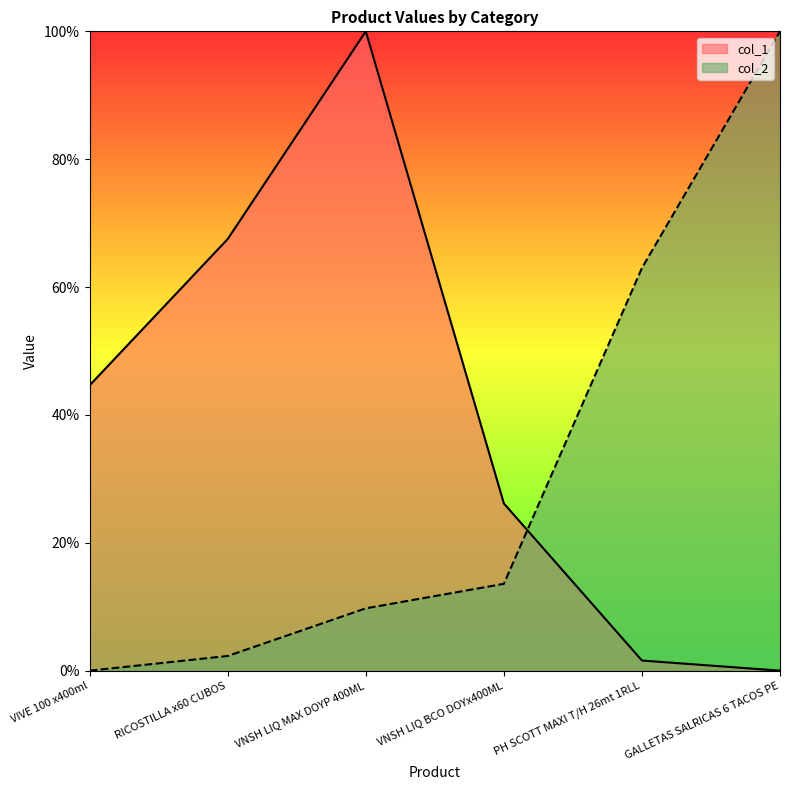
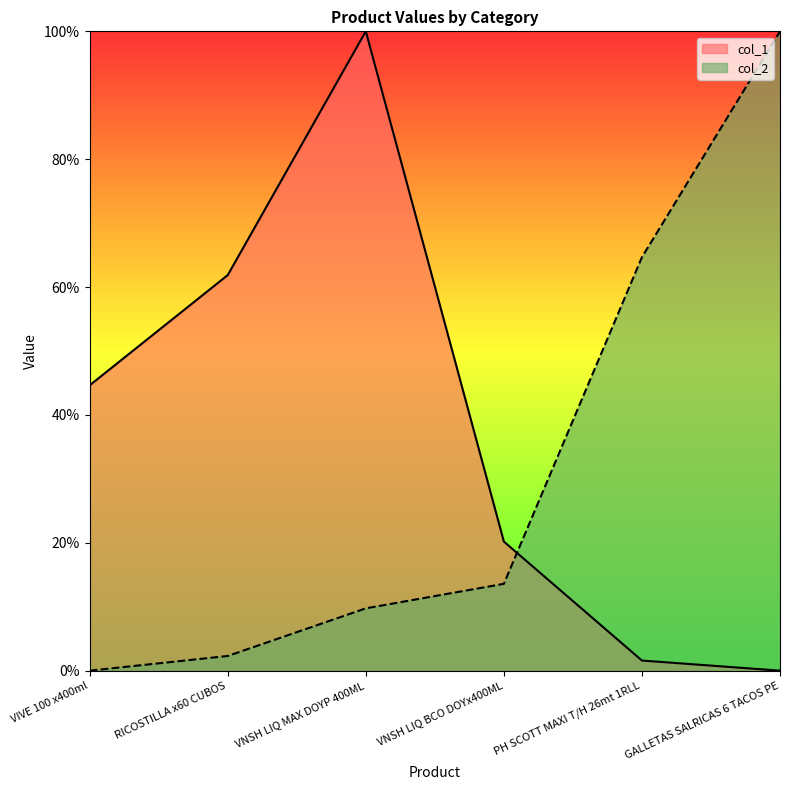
  {
    "col_1": {
      "VIVE 100 x400ml": "45%",
-     "RICOSTILLA x60 CUBOS": "68%",
+     "RICOSTILLA x60 CUBOS": "62%",
      "VNSH LIQ MAX DOYP 400ML": "100%",
-     "VNSH LIQ BCO DOYx400ML": "26%",
+     "VNSH LIQ BCO DOYx400ML": "20%",
      "PH SCOTT MAXI T/H 26mt 1RLL": "2%",
      "GALLETAS SALRICAS 6 TACOS PE": "0%"
    },
    "col_2": {
      "VIVE 100 x400ml": "0%",
      "RICOSTILLA x60 CUBOS": "2%",
      "VNSH LIQ MAX DOYP 400ML": "10%",
      "VNSH LIQ BCO DOYx400ML": "14%",
-     "PH SCOTT MAXI T/H 26mt 1RLL": "63%",
+     "PH SCOTT MAXI T/H 26mt 1RLL": "65%",
      "GALLETAS SALRICAS 6 TACOS PE": "100%"
    }
  }
